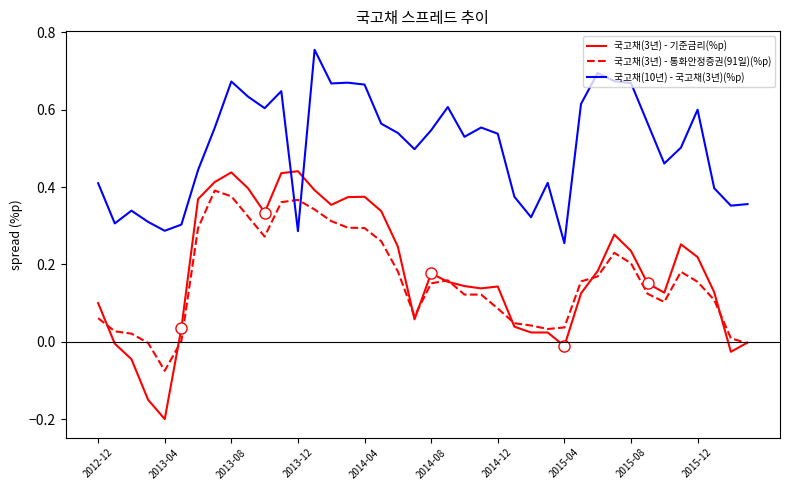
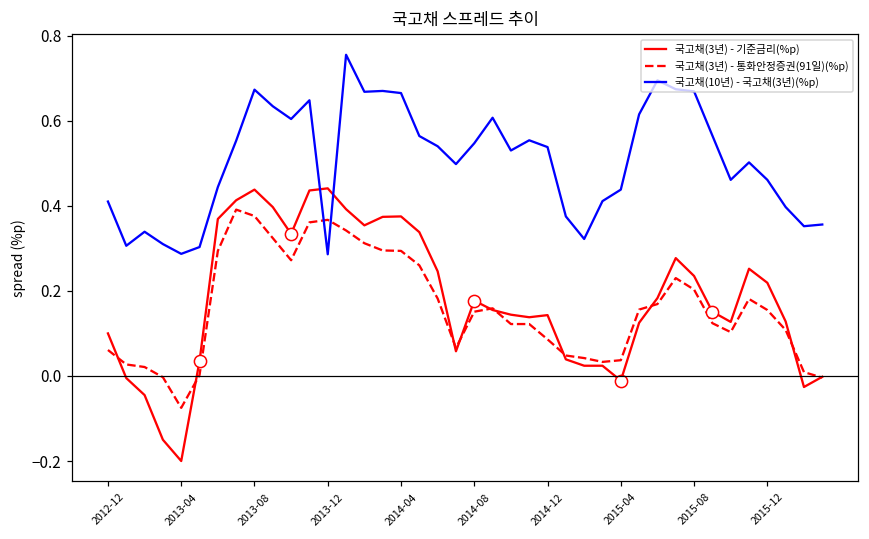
  {
    "국고채(10년) - 국고채(3년)(%p)": {
      "2012-12": 0.41,
      "2013-04": 0.29,
      "2013-08": 0.67,
      "2013-12": 0.29,
      "2014-04": 0.67,
      "2014-08": 0.55,
      "2014-12": 0.54,
-     "2015-04": 0.26,
-     "2015-12": 0.60
+     "2015-04": 0.44,
+     "2015-12": 0.46
    }
  }
